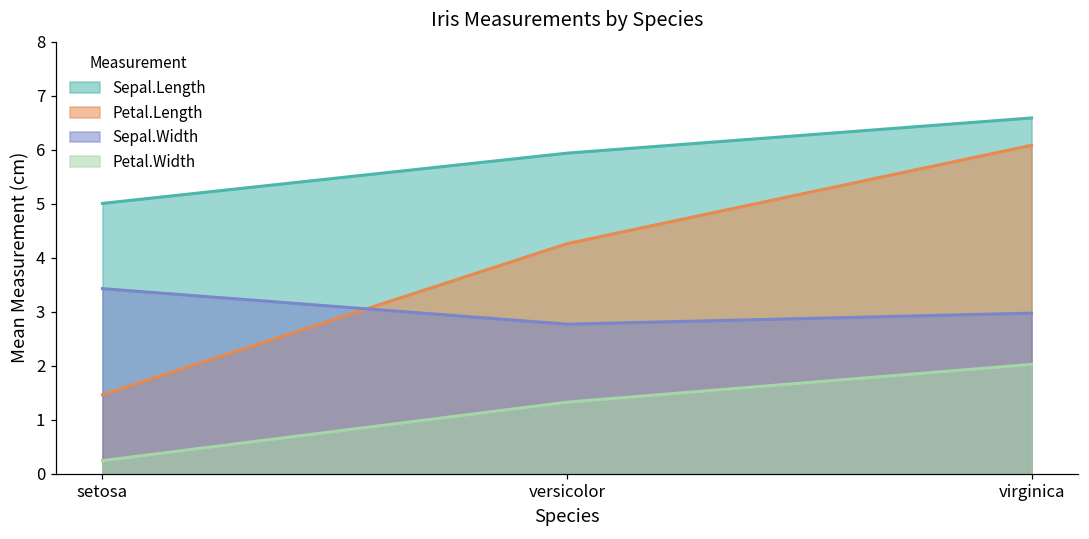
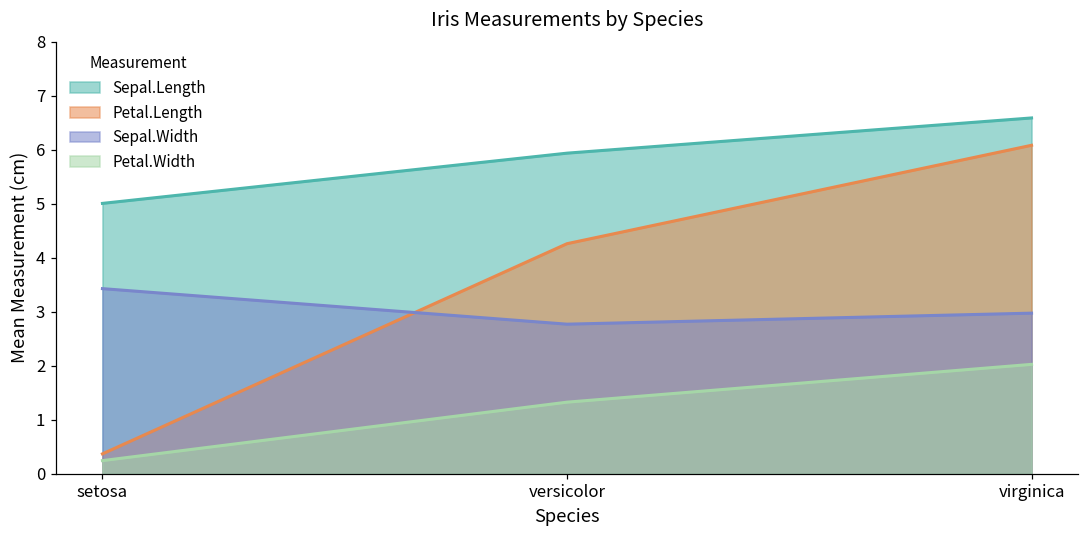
  {
    "Petal.Length": {
-     "setosa": 1.5,
+     "setosa": 0.4,
      "versicolor": 4.3,
      "virginica": 6.1
    },
    "Petal.Width": {
      "setosa": 0.2,
      "versicolor": 1.3,
      "virginica": 2.0
    }
  }
